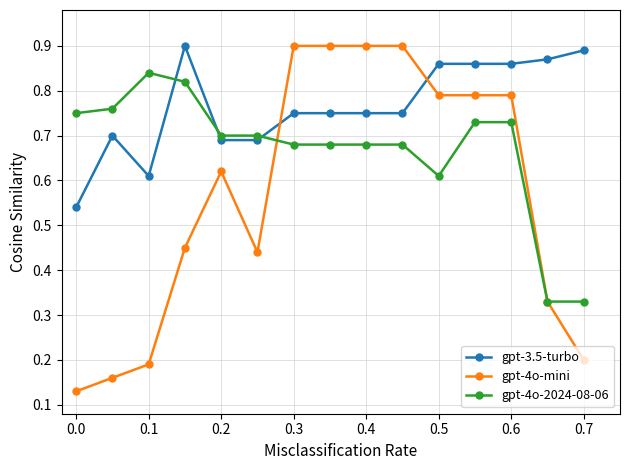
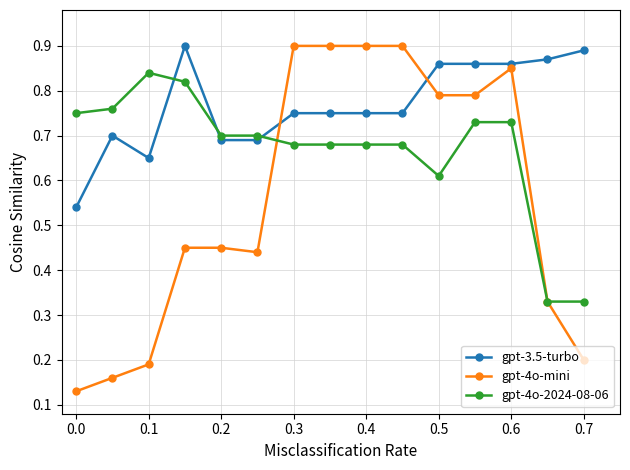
  {
    "gpt-3.5-turbo": {
      "0.0": 0.54,
-     "0.1": 0.61,
+     "0.1": 0.65,
      "0.2": 0.69,
      "0.3": 0.75,
      "0.4": 0.75,
      "0.5": 0.86,
      "0.6": 0.86,
      "0.7": 0.89
    },
    "gpt-4o-mini": {
      "0.0": 0.13,
      "0.1": 0.19,
-     "0.2": 0.62,
+     "0.2": 0.45,
      "0.3": 0.90,
      "0.4": 0.90,
      "0.5": 0.79,
-     "0.6": 0.79
+     "0.6": 0.85
    },
    "gpt-4o-2024-08-06": {
      "0.0": 0.75,
      "0.1": 0.84,
      "0.2": 0.70,
      "0.3": 0.68,
      "0.4": 0.68,
      "0.5": 0.61,
      "0.6": 0.73,
      "0.7": 0.33
    }
  }
